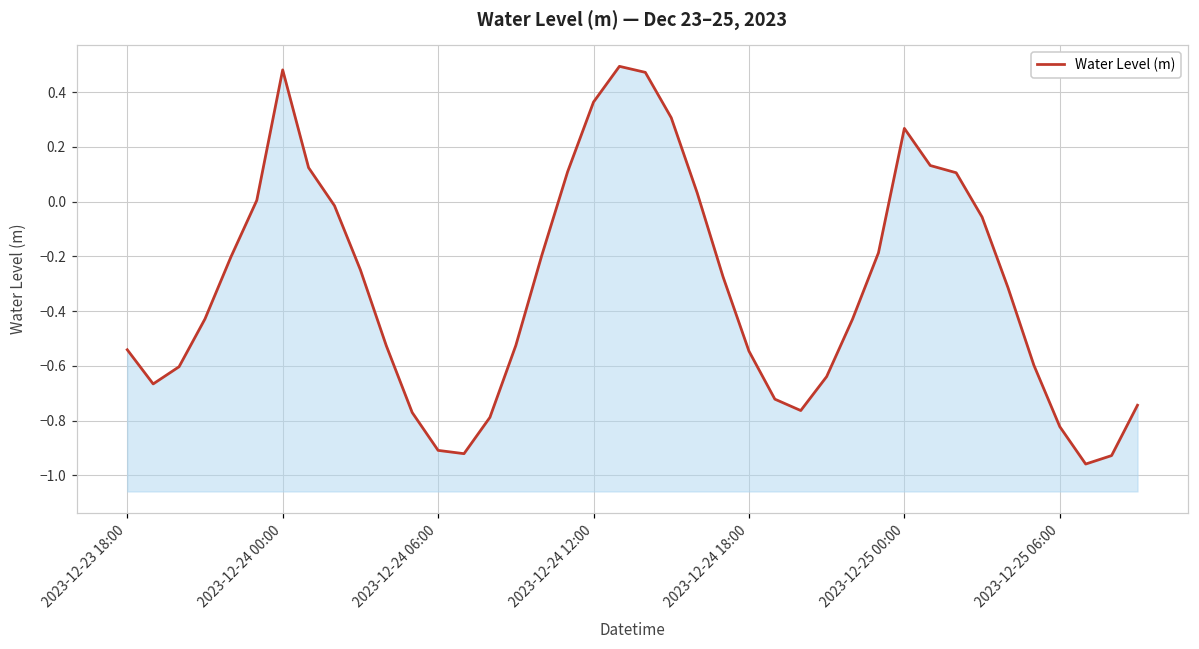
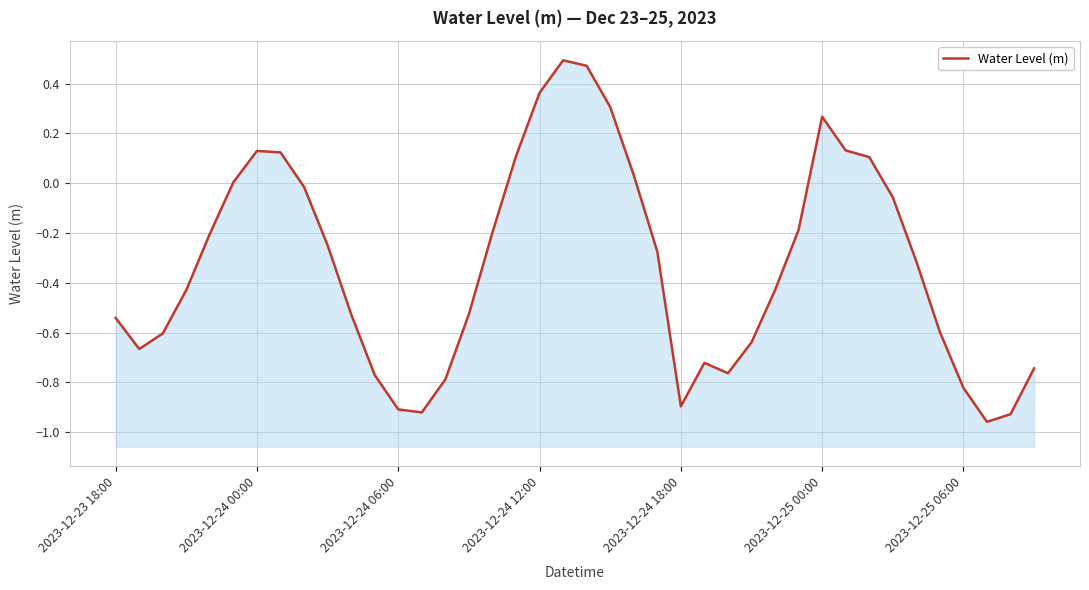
  {
    "2023-12-23 18:00": -0.54,
-   "2023-12-24 00:00": 0.48,
+   "2023-12-24 00:00": 0.13,
    "2023-12-24 06:00": -0.91,
    "2023-12-24 12:00": 0.36,
-   "2023-12-24 18:00": -0.55,
+   "2023-12-24 18:00": -0.90,
    "2023-12-25 00:00": 0.27,
    "2023-12-25 06:00": -0.82
  }
